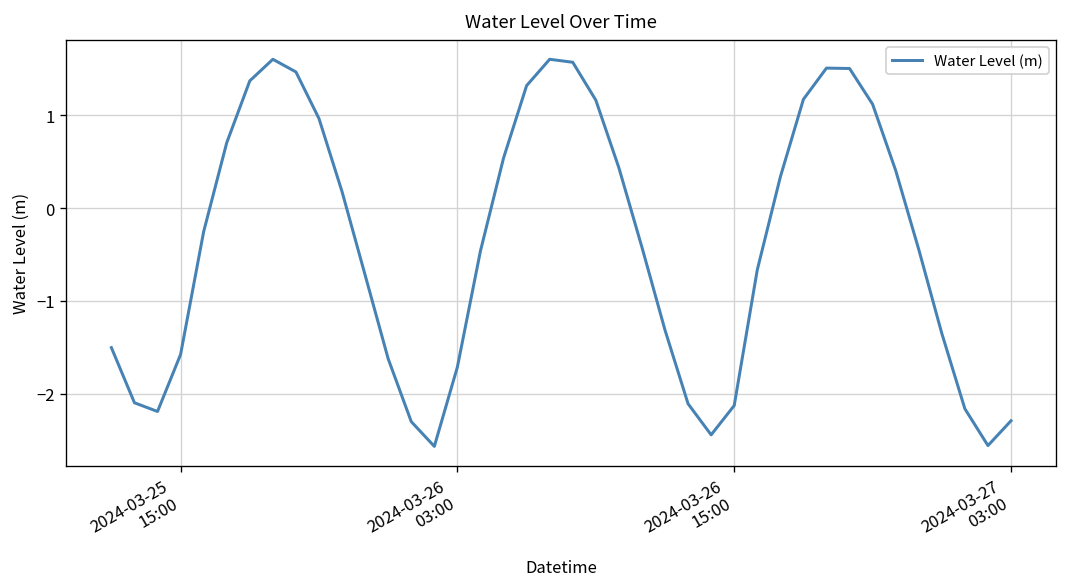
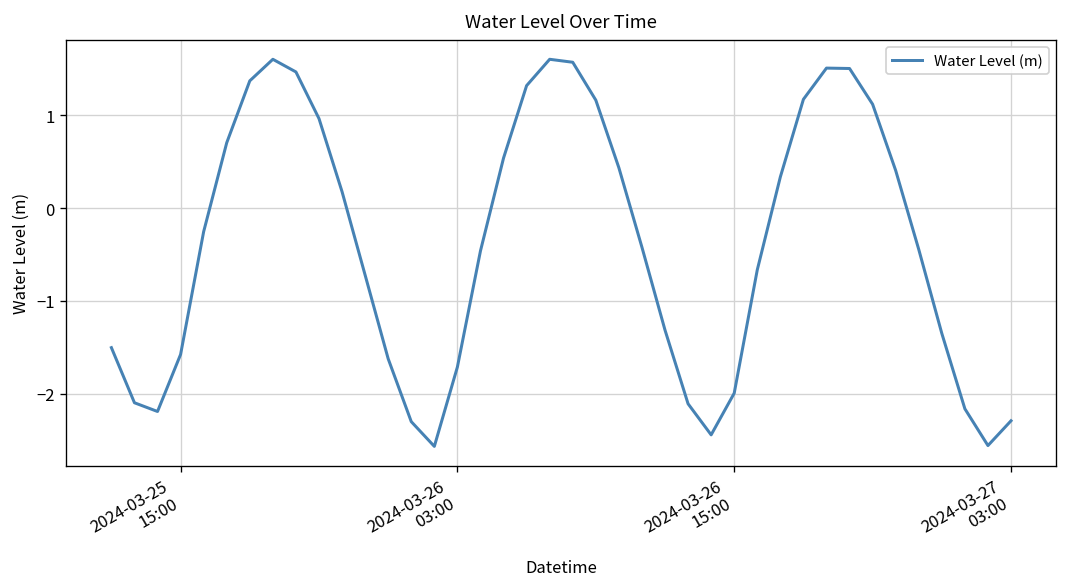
  {
    "2024-03-25 15:00": -1.6,
    "2024-03-26 03:00": -1.7,
-   "2024-03-26 15:00": -2.1,
+   "2024-03-26 15:00": -2.0,
    "2024-03-27 03:00": -2.3
  }
